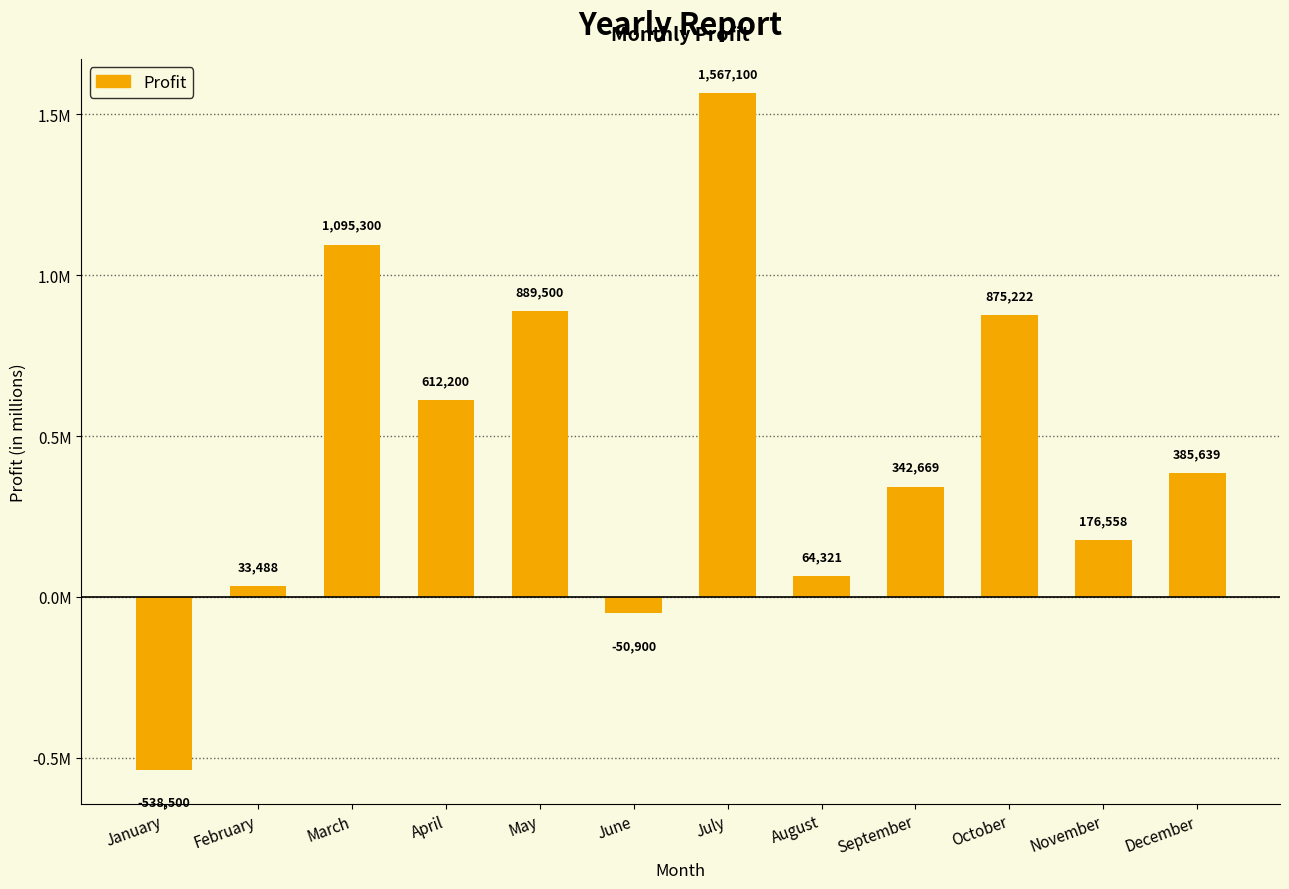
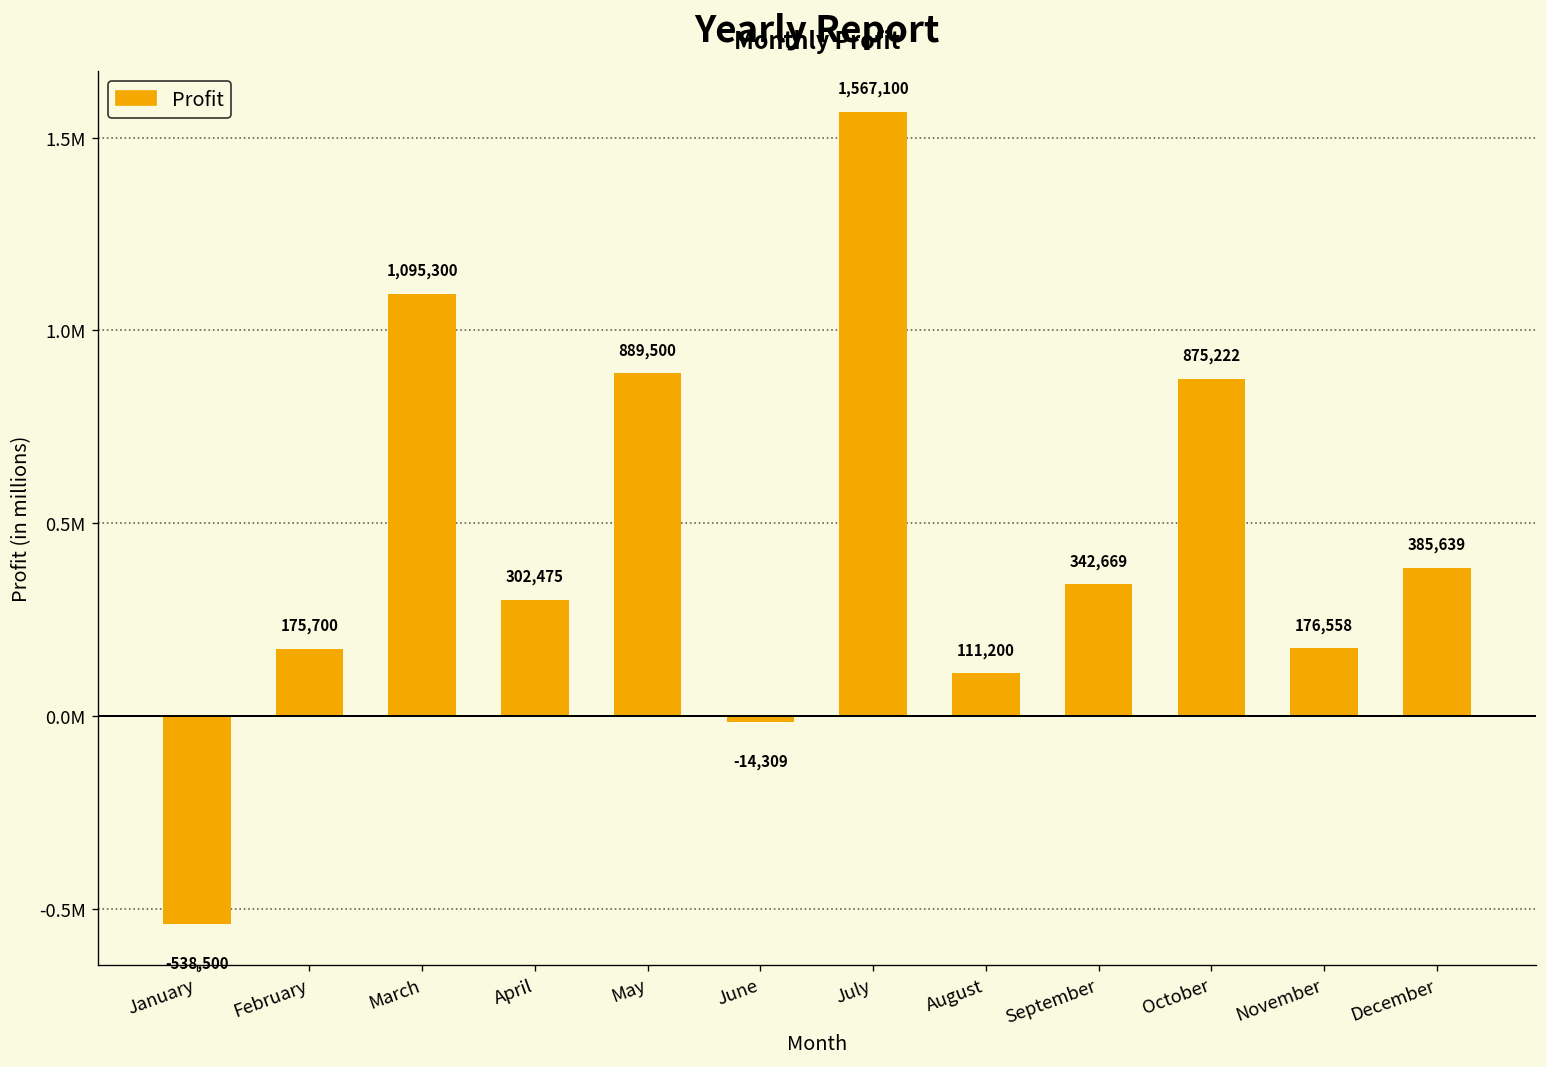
  {
-   "February": "33,488",
+   "February": "175,700",
    "March": "1,095,300",
-   "April": "612,200",
+   "April": "302,475",
    "May": "889,500",
-   "June": "-50,900",
+   "June": "-14,309",
    "July": "1,567,100",
-   "August": "64,321",
+   "August": "111,200",
    "September": "342,669",
    "October": "875,222",
    "November": "176,558",
    "December": "385,639"
  }
